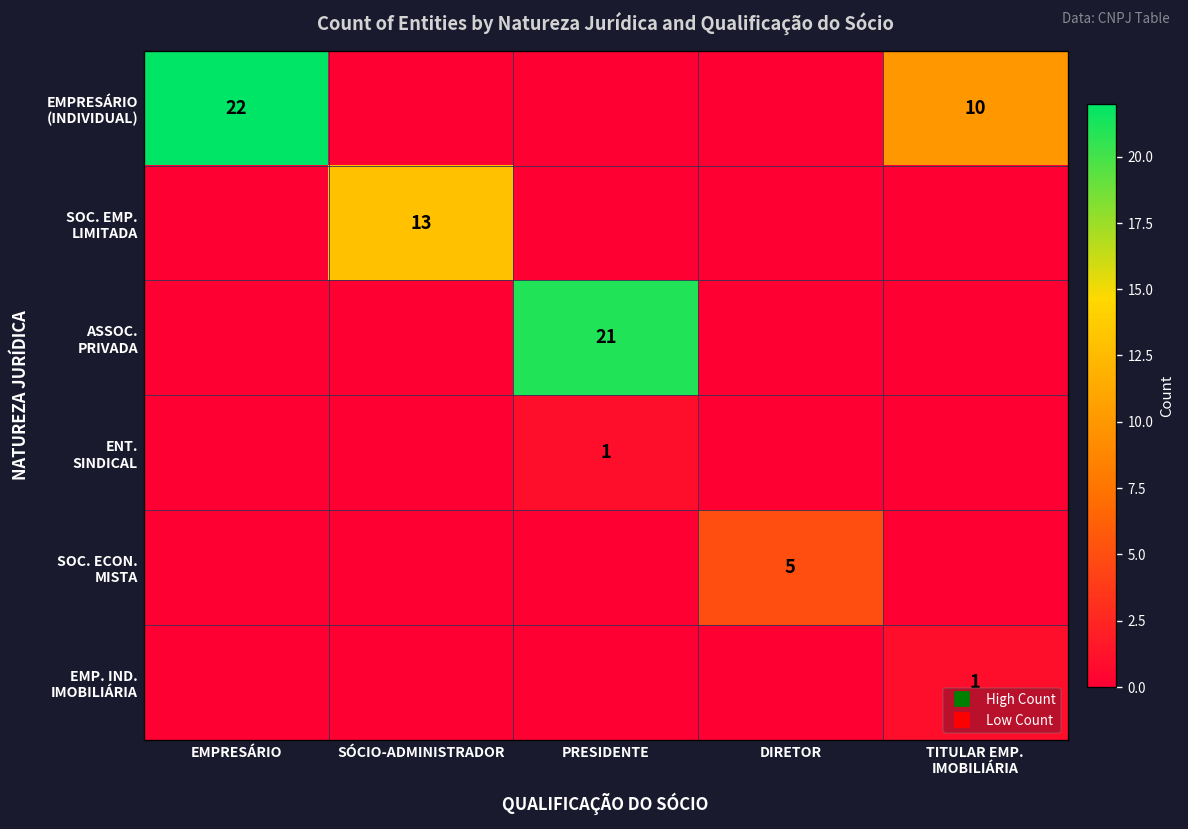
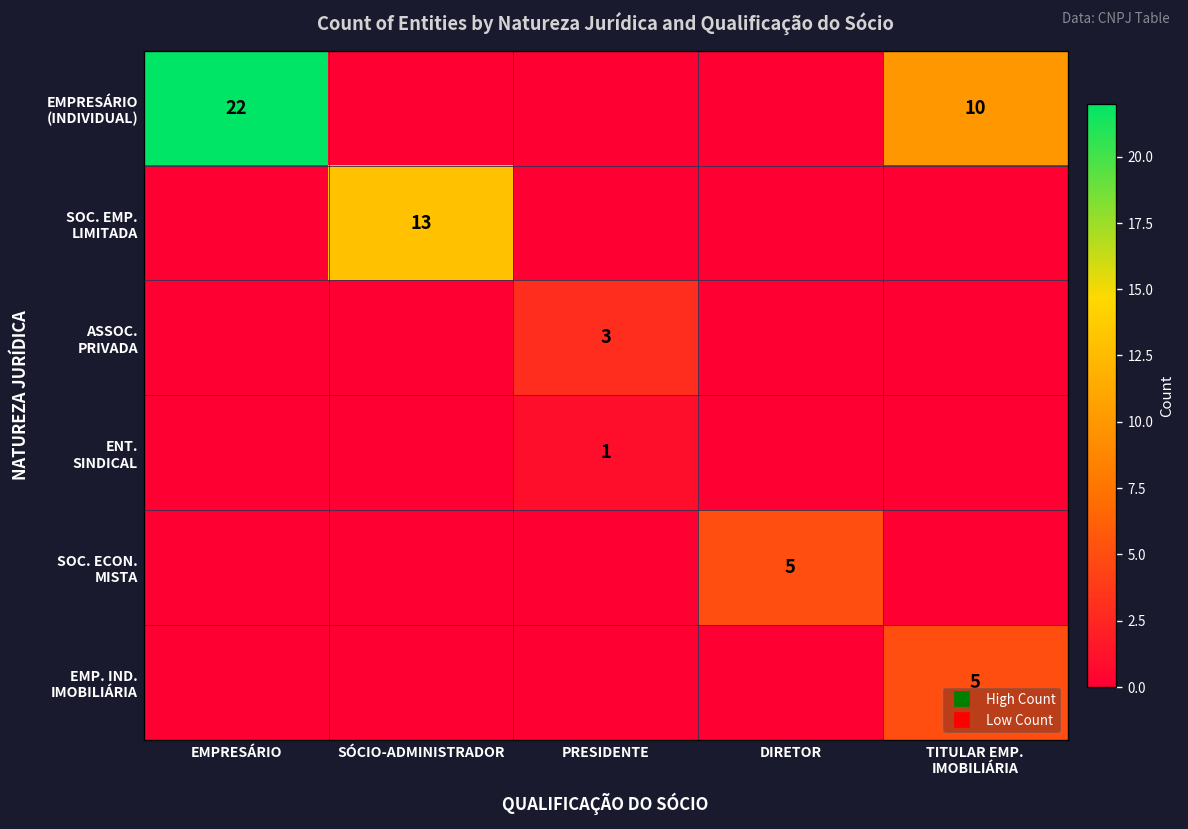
  {
    "EMPRESÁRIO (INDIVIDUAL)": {
      "EMPRESÁRIO": 22,
      "TITULAR EMP. IMOBILIÁRIA": 10
    },
    "SOC. EMP. LIMITADA": {
      "SÓCIO-ADMINISTRADOR": 13
    },
    "ASSOC. PRIVADA": {
-     "PRESIDENTE": 21
+     "PRESIDENTE": 3
    },
    "ENT. SINDICAL": {
      "PRESIDENTE": 1
    },
    "SOC. ECON. MISTA": {
      "DIRETOR": 5
    },
    "EMP. IND. IMOBILIÁRIA": {
-     "TITULAR EMP. IMOBILIÁRIA": 1
+     "TITULAR EMP. IMOBILIÁRIA": 5
    }
  }
